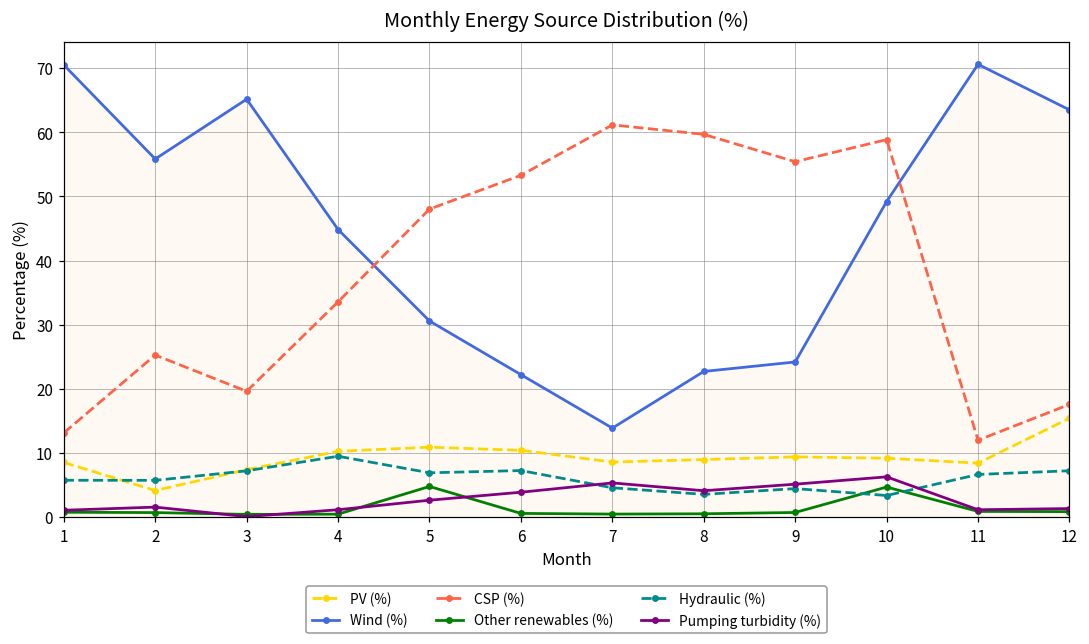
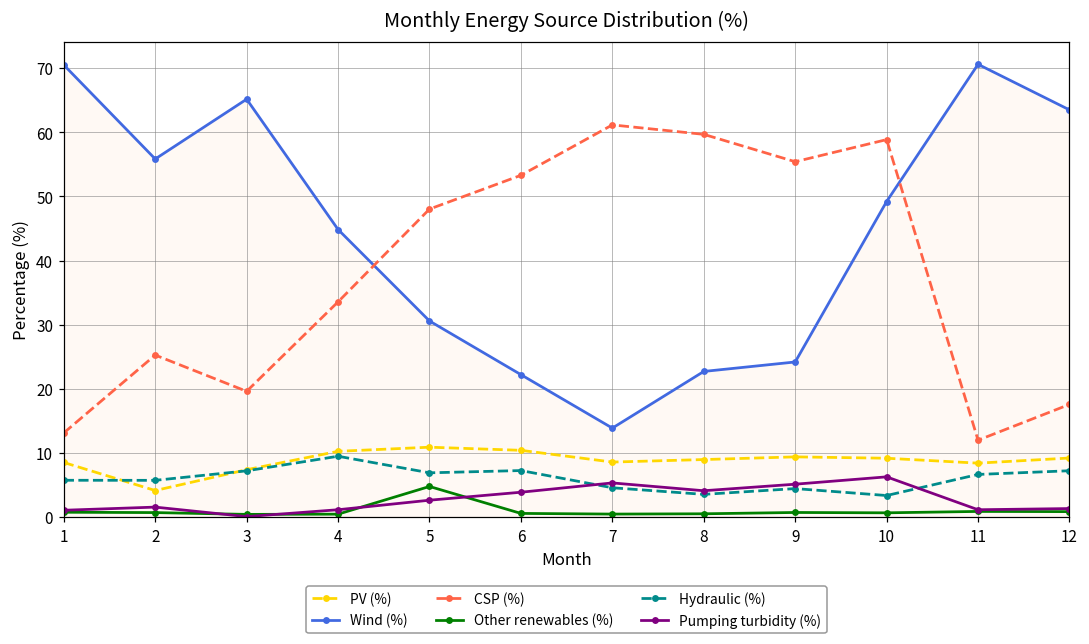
  {
    "PV (%)": {
      "1": 9,
      "2": 4,
      "4": 10,
      "5": 11,
      "6": 10,
      "7": 9,
      "8": 9,
      "9": 9,
      "10": 9,
      "11": 8,
-     "12": 15
+     "12": 9
    },
    "Wind (%)": {
      "1": 71,
      "2": 56,
      "3": 65,
      "4": 45,
      "5": 31,
      "6": 22,
      "7": 14,
      "8": 23,
      "9": 24,
      "10": 49,
      "11": 71,
      "12": 64
    },
    "CSP (%)": {
      "1": 13,
      "2": 25,
      "3": 20,
      "4": 34,
      "5": 48,
      "6": 53,
      "7": 61,
      "8": 60,
      "9": 55,
      "10": 59,
      "11": 12,
      "12": 18
    },
    "Other renewables (%)": {
      "2": 1,
      "4": 0,
      "5": 5,
      "6": 1,
      "7": 0,
      "8": 1,
      "9": 1,
-     "10": 5,
+     "10": 1,
      "12": 1
    },
    "Hydraulic (%)": {
      "1": 6,
      "2": 6,
      "4": 10,
      "5": 7,
      "6": 7,
      "7": 5,
      "8": 4,
      "9": 4,
      "10": 3,
      "11": 7,
      "12": 7
    },
    "Pumping turbidity (%)": {
      "2": 2,
      "4": 1,
      "5": 3,
      "6": 4,
      "7": 5,
      "8": 4,
      "9": 5,
      "10": 6,
      "12": 1
    }
  }
